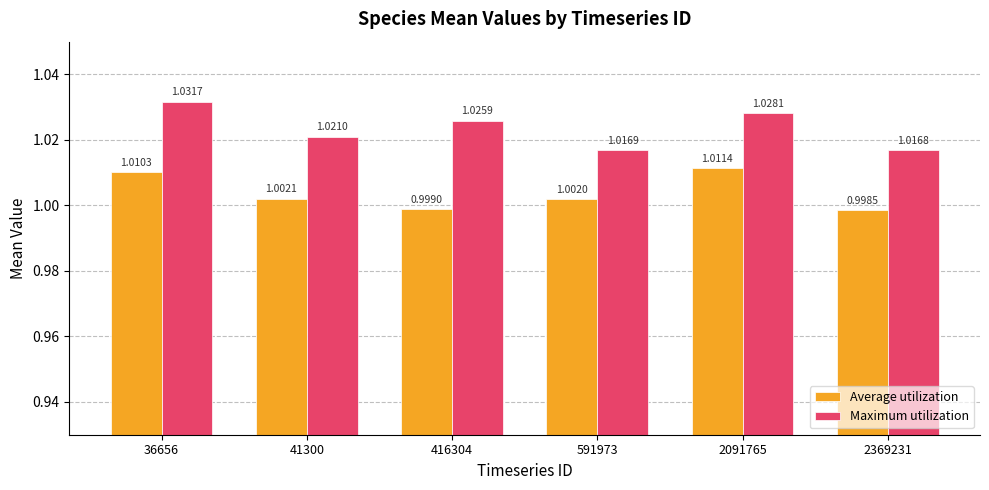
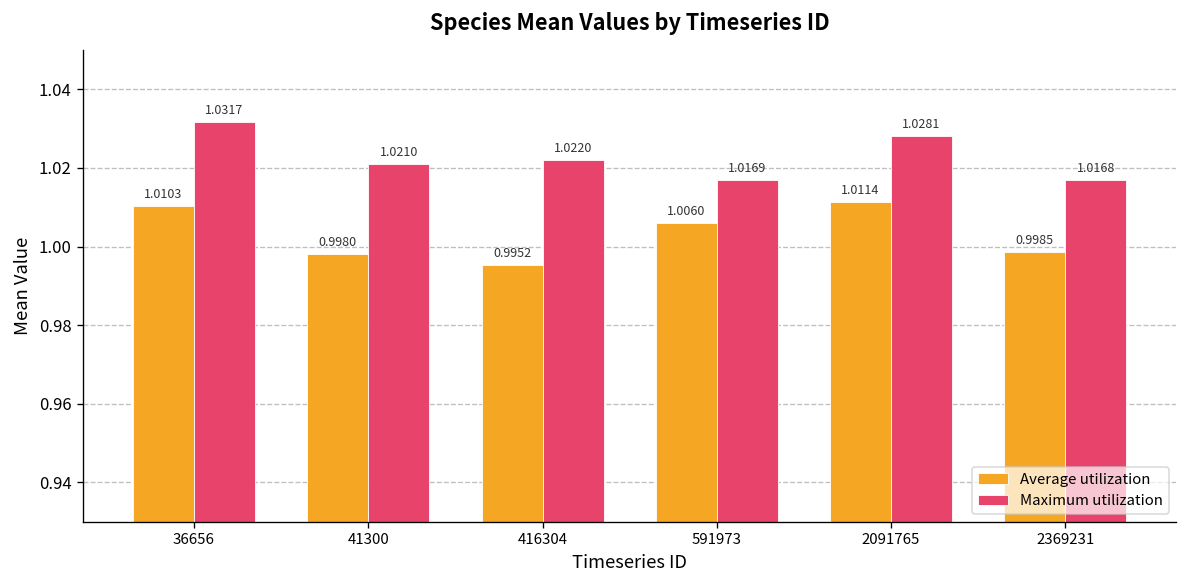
  {
    "Average utilization": {
      "36656": 1.0103,
-     "41300": 1.0021,
-     "416304": 0.9990,
-     "591973": 1.0020,
+     "41300": 0.9980,
+     "416304": 0.9952,
+     "591973": 1.0060,
      "2091765": 1.0114,
      "2369231": 0.9985
    },
    "Maximum utilization": {
      "36656": 1.0317,
      "41300": 1.0210,
-     "416304": 1.0259,
+     "416304": 1.0220,
      "591973": 1.0169,
      "2091765": 1.0281,
      "2369231": 1.0168
    }
  }
